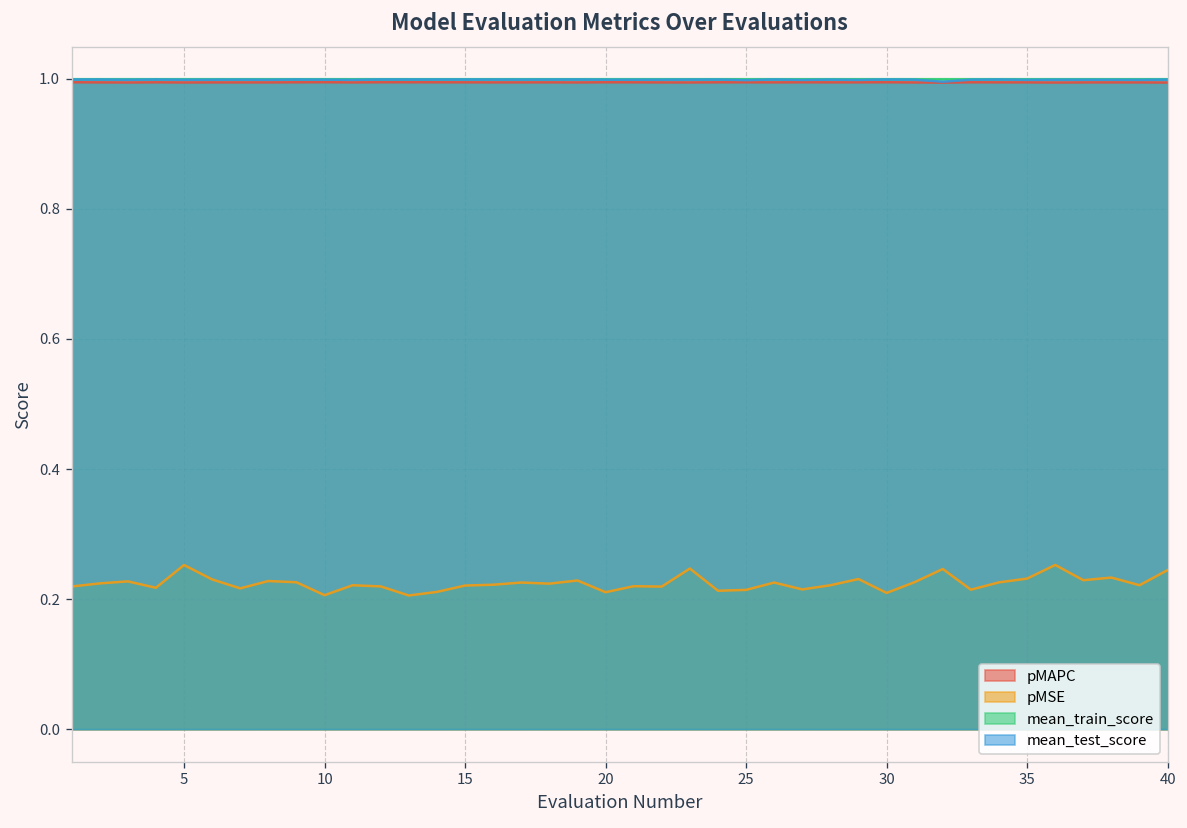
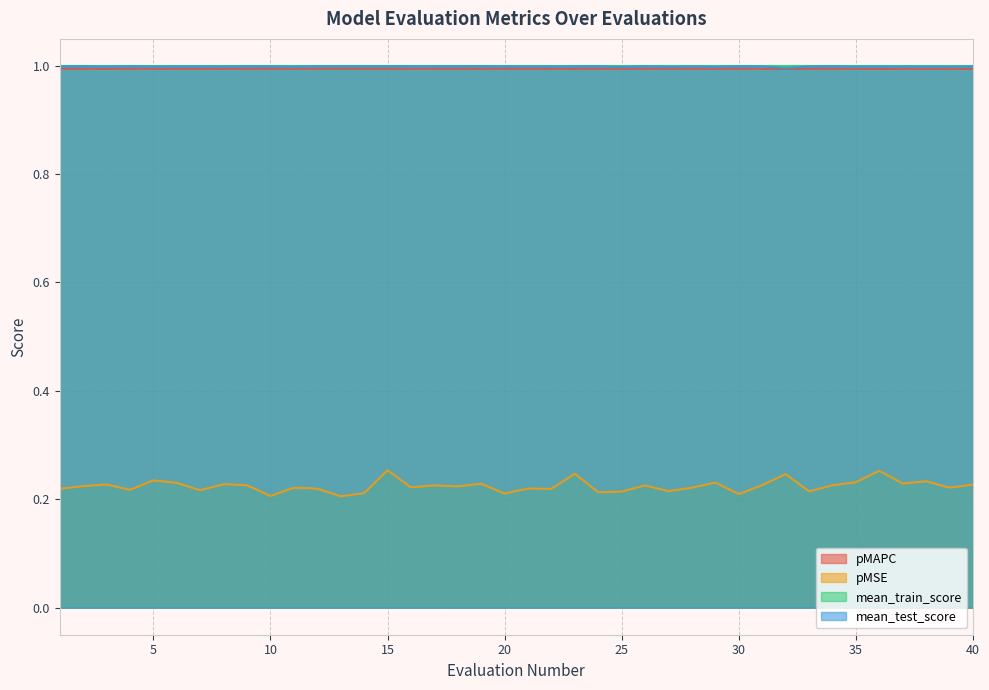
  {
    "pMSE": {
-     "5": 0.25,
+     "5": 0.23,
      "10": 0.21,
-     "15": 0.22,
+     "15": 0.25,
      "20": 0.21,
      "25": 0.21,
      "30": 0.21,
      "35": 0.23,
-     "40": 0.24
+     "40": 0.23
    }
  }
